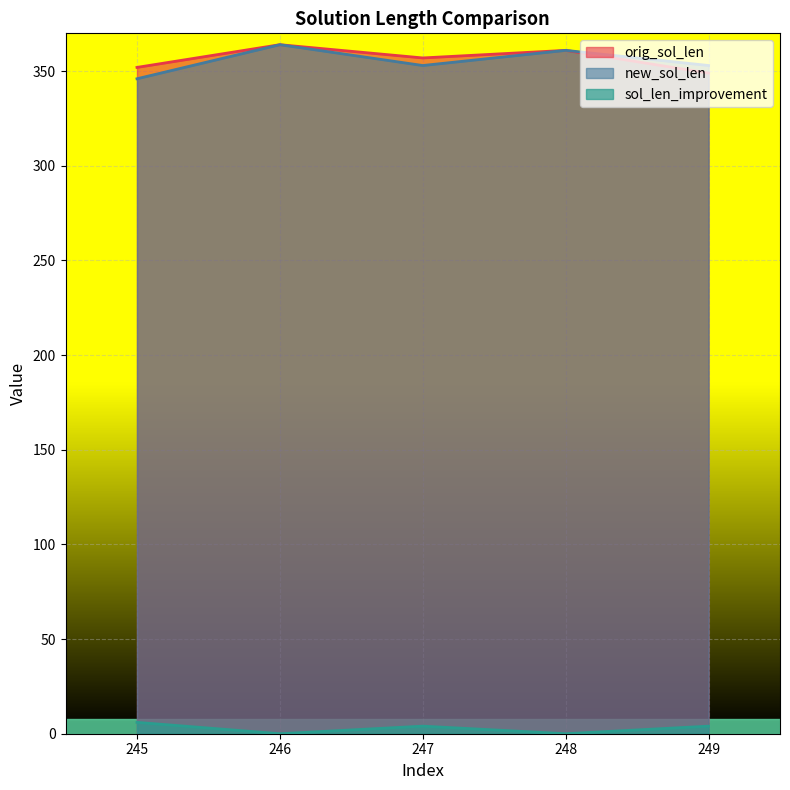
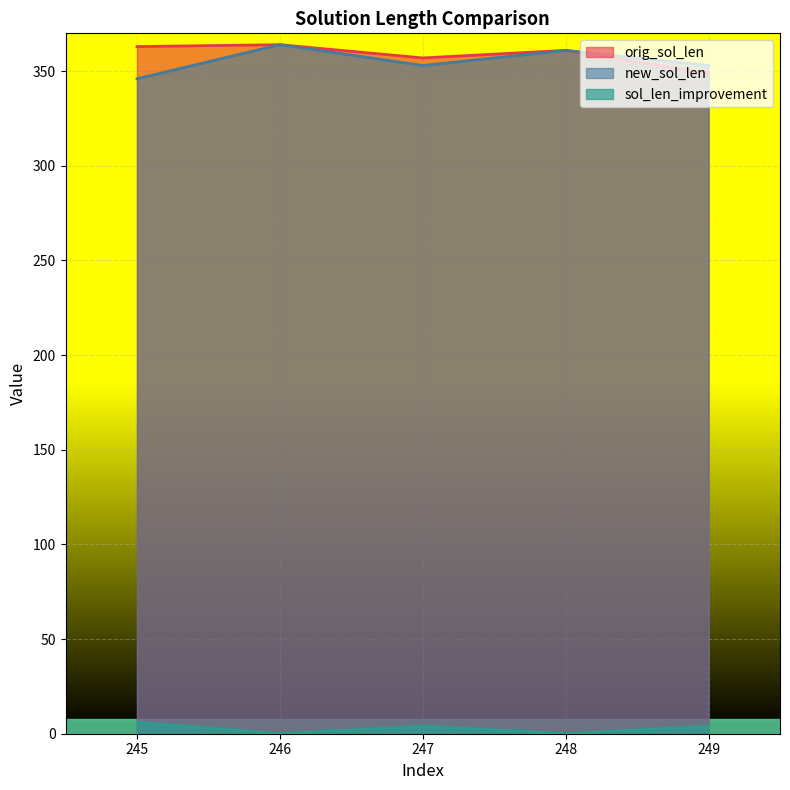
  {
    "orig_sol_len": {
-     "245": 352,
+     "245": 363,
      "247": 357
    }
  }
